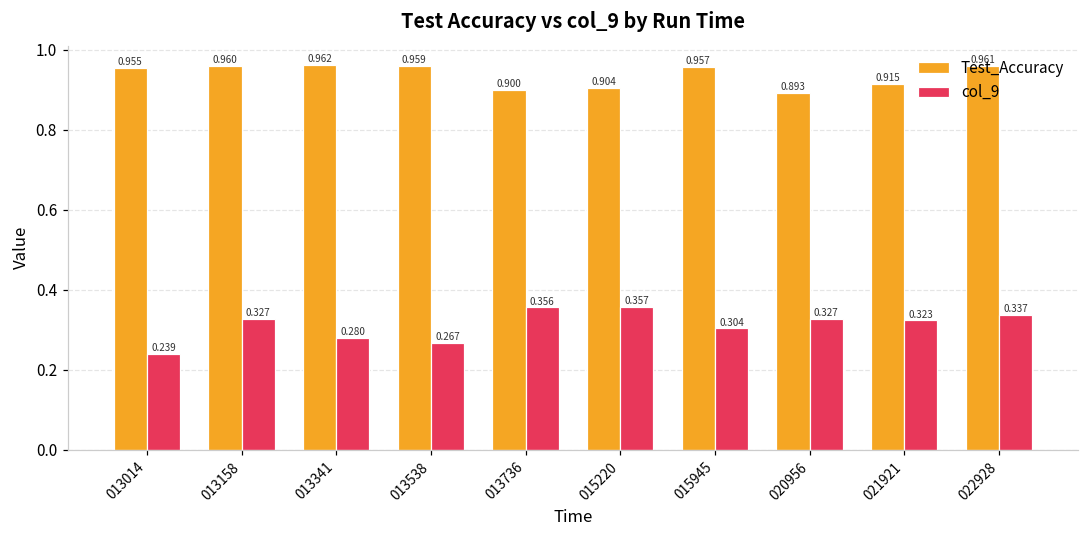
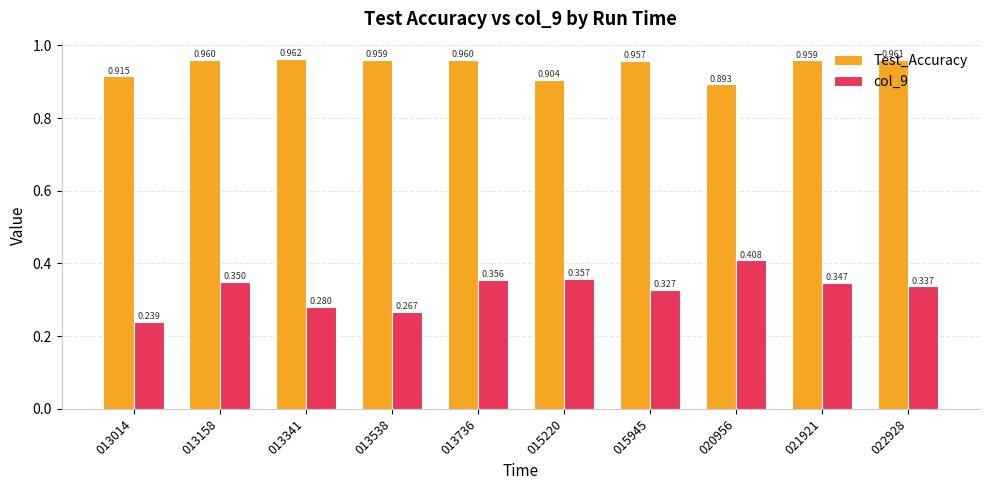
  {
    "Test_Accuracy": {
-     "013014": 0.955,
+     "013014": 0.915,
      "013158": 0.960,
      "013341": 0.962,
      "013538": 0.959,
-     "013736": 0.900,
+     "013736": 0.960,
      "015220": 0.904,
      "015945": 0.957,
      "020956": 0.893,
-     "021921": 0.915,
+     "021921": 0.959,
      "022928": 0.961
    },
    "col_9": {
      "013014": 0.239,
-     "013158": 0.327,
+     "013158": 0.350,
      "013341": 0.280,
      "013538": 0.267,
      "013736": 0.356,
      "015220": 0.357,
-     "015945": 0.304,
-     "020956": 0.327,
-     "021921": 0.323,
+     "015945": 0.327,
+     "020956": 0.408,
+     "021921": 0.347,
      "022928": 0.337
    }
  }
